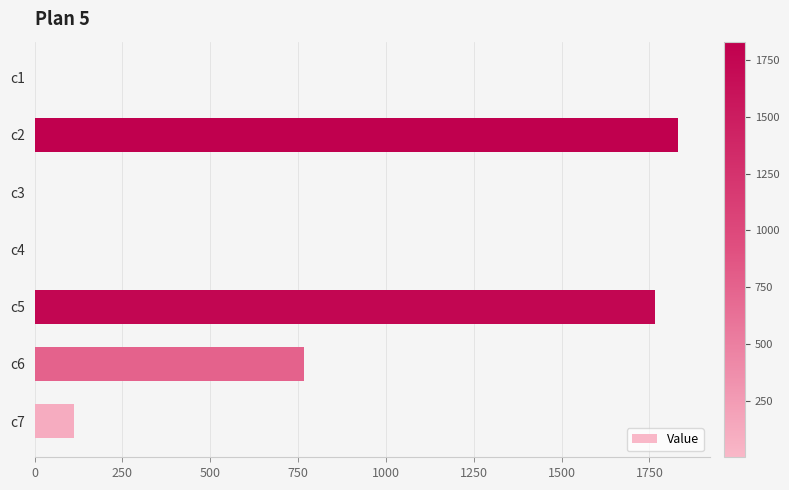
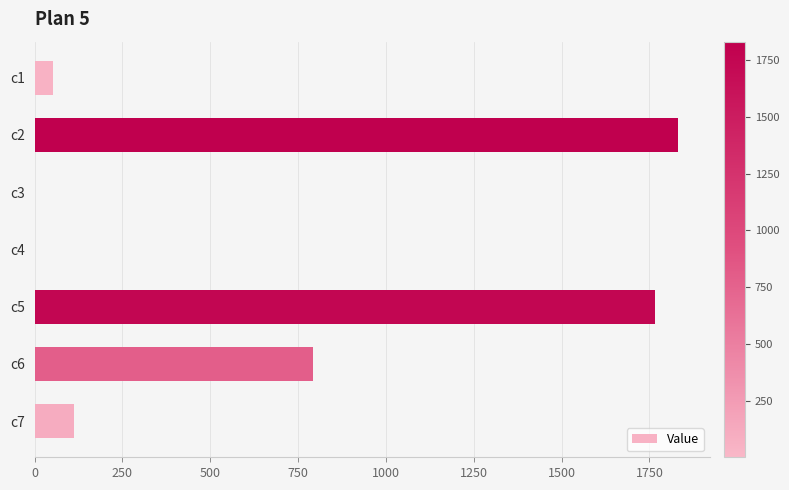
  {
-   "c1": 0,
+   "c1": 50,
    "c2": 1830,
    "c5": 1770,
-   "c6": 770,
+   "c6": 790,
    "c7": 110
  }
